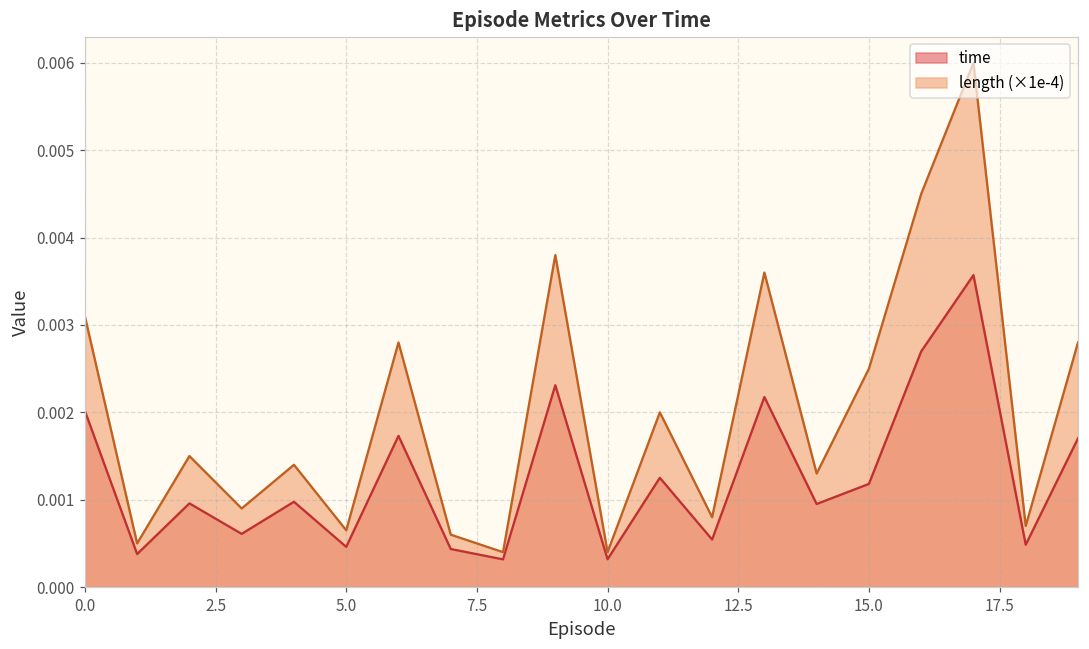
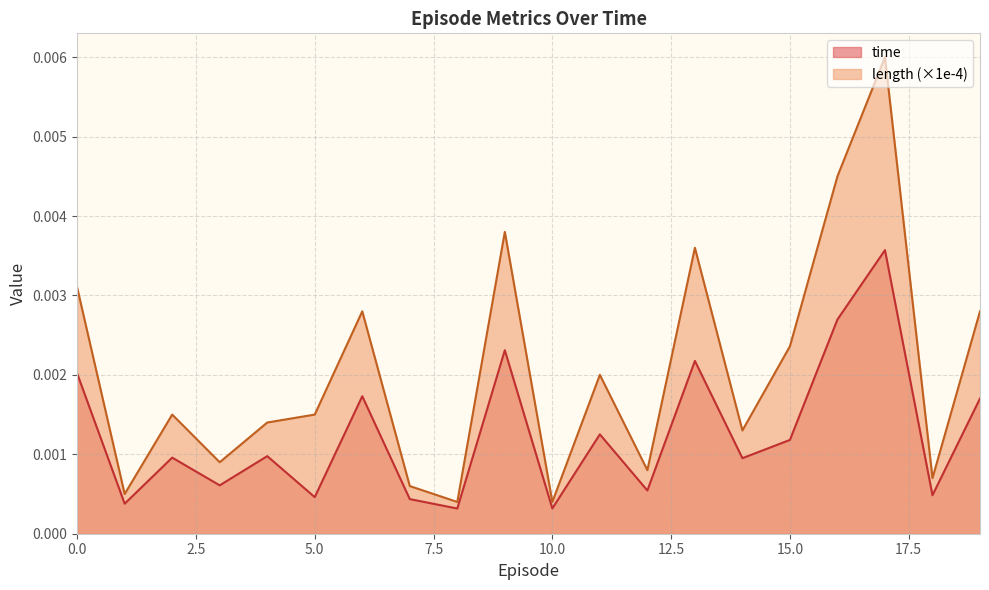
  {
    "time": {
      "0.0": 0.0020,
      "5.0": 0.0005,
      "10.0": 0.0003,
      "15.0": 0.0012
    },
    "length (×1e-4)": {
      "0.0": 0.0031,
-     "5.0": 0.0007,
+     "5.0": 0.0015,
      "10.0": 0.0004,
-     "15.0": 0.0025
+     "15.0": 0.0024
    }
  }
